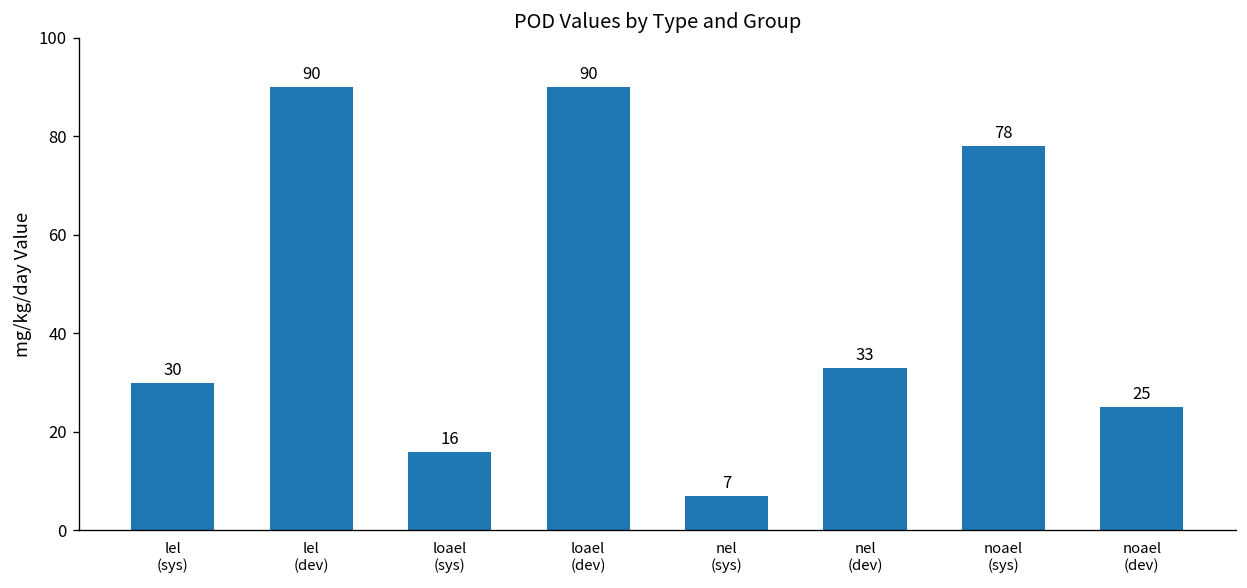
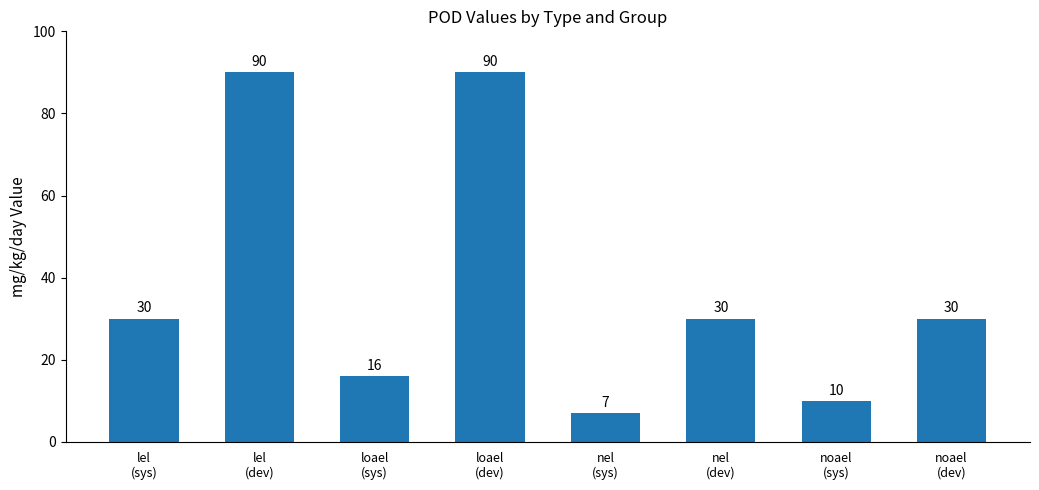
  {
    "lel (sys)": 30,
    "lel (dev)": 90,
    "loael (sys)": 16,
    "loael (dev)": 90,
    "nel (sys)": 7,
-   "nel (dev)": 33,
-   "noael (sys)": 78,
-   "noael (dev)": 25
+   "nel (dev)": 30,
+   "noael (sys)": 10,
+   "noael (dev)": 30
  }
